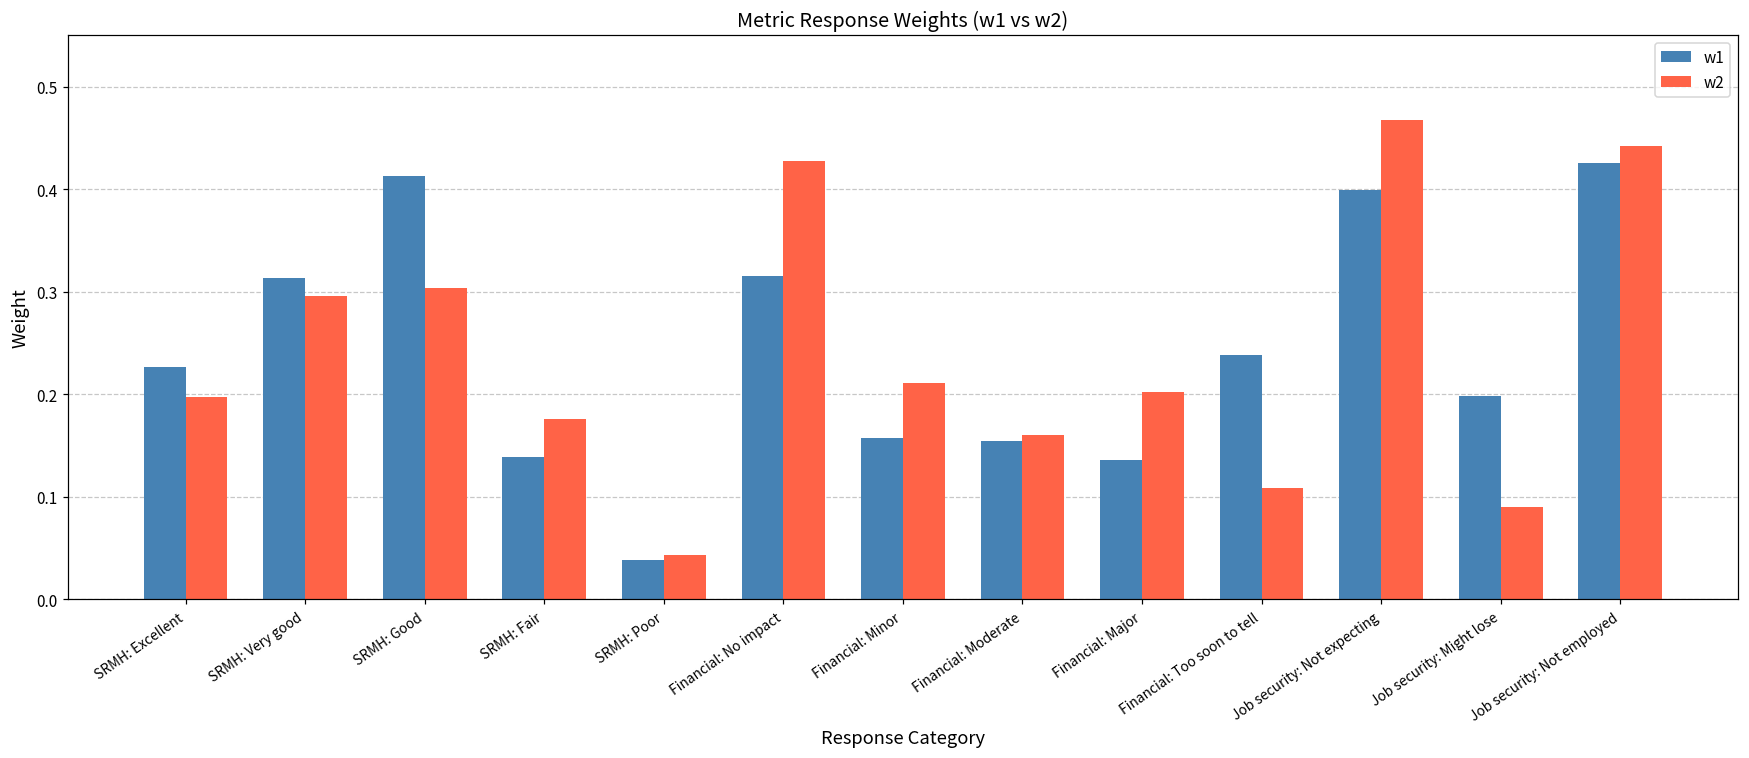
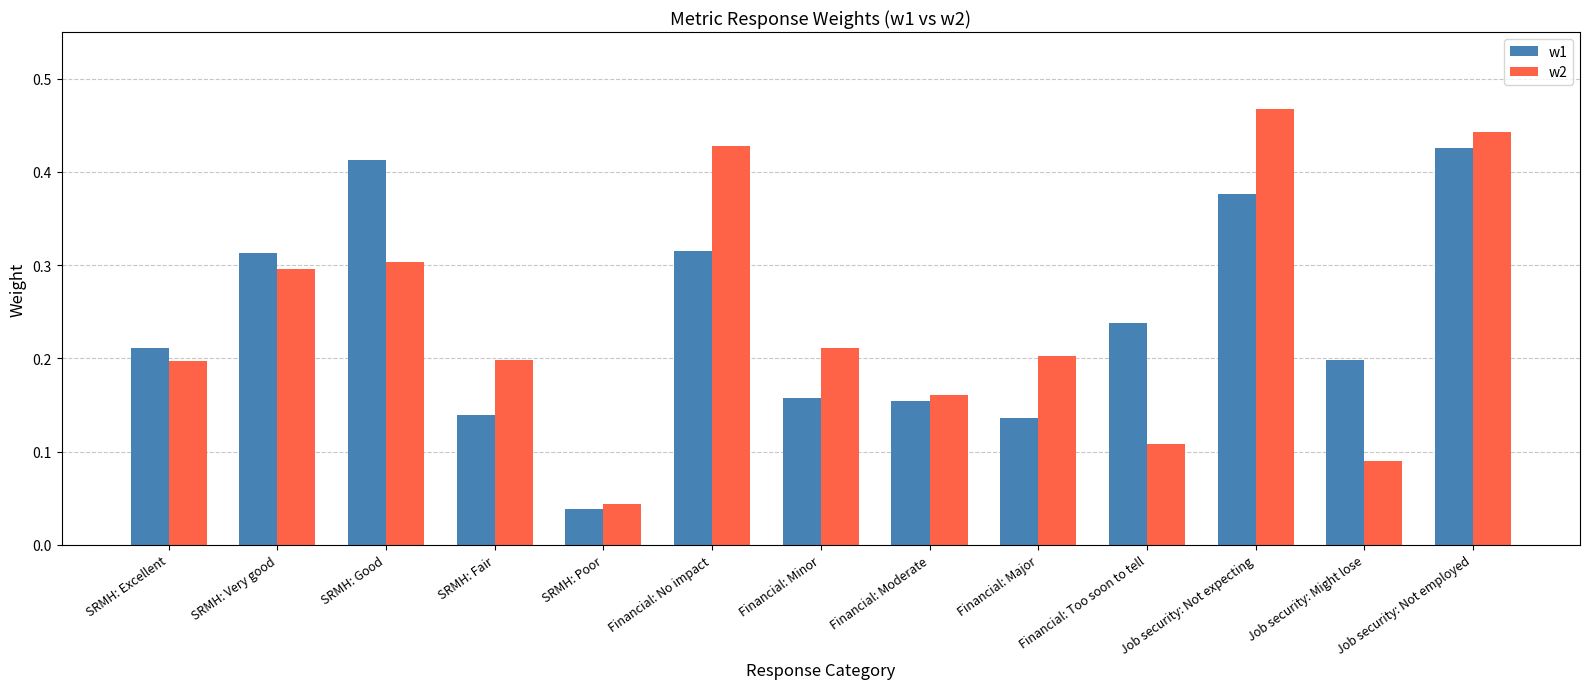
  {
    "w1": {
-     "SRMH: Excellent": 0.23,
+     "SRMH: Excellent": 0.21,
      "SRMH: Very good": 0.31,
      "SRMH: Good": 0.41,
      "SRMH: Fair": 0.14,
      "SRMH: Poor": 0.04,
      "Financial: No impact": 0.32,
      "Financial: Minor": 0.16,
      "Financial: Moderate": 0.15,
      "Financial: Major": 0.14,
      "Financial: Too soon to tell": 0.24,
-     "Job security: Not expecting": 0.40,
+     "Job security: Not expecting": 0.38,
      "Job security: Might lose": 0.20,
      "Job security: Not employed": 0.43
    },
    "w2": {
      "SRMH: Excellent": 0.20,
      "SRMH: Very good": 0.30,
      "SRMH: Good": 0.30,
-     "SRMH: Fair": 0.18,
+     "SRMH: Fair": 0.20,
      "SRMH: Poor": 0.04,
      "Financial: No impact": 0.43,
      "Financial: Minor": 0.21,
      "Financial: Moderate": 0.16,
      "Financial: Major": 0.20,
      "Financial: Too soon to tell": 0.11,
      "Job security: Not expecting": 0.47,
      "Job security: Might lose": 0.09,
      "Job security: Not employed": 0.44
    }
  }
